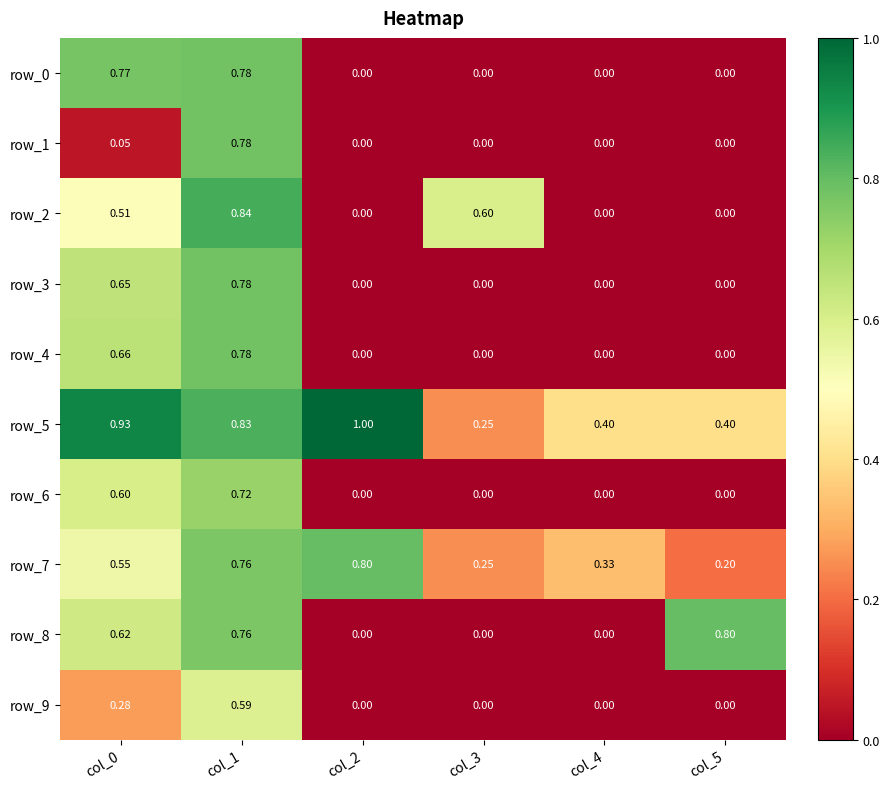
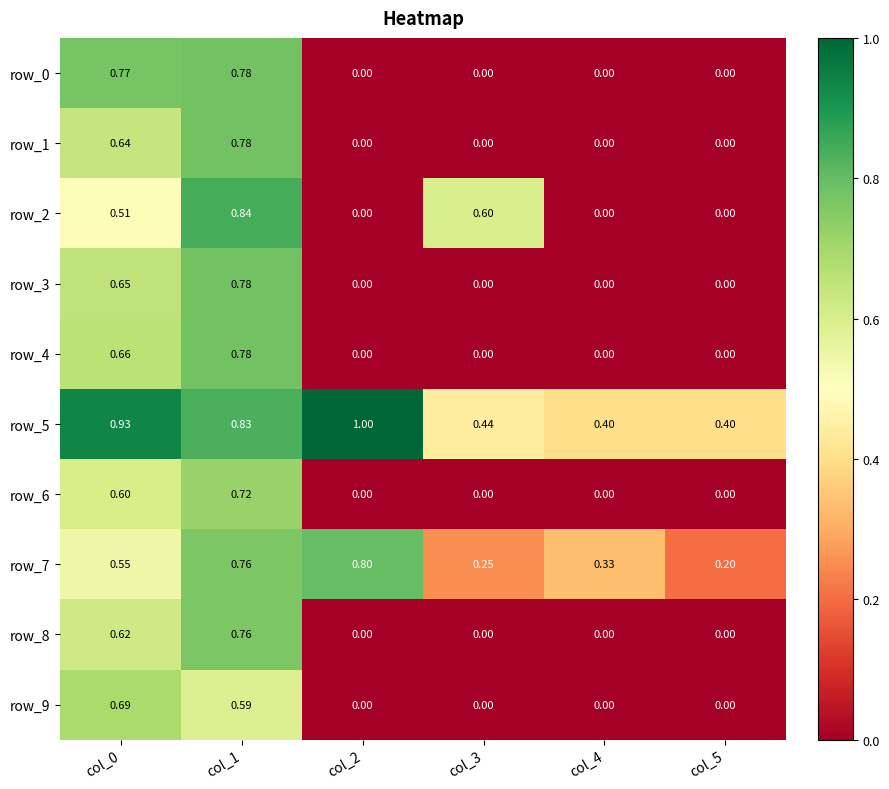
  {
    "row_0": {
      "col_0": 0.77,
      "col_1": 0.78,
      "col_2": 0.00,
      "col_3": 0.00,
      "col_4": 0.00,
      "col_5": 0.00
    },
    "row_1": {
-     "col_0": 0.05,
+     "col_0": 0.64,
      "col_1": 0.78,
      "col_2": 0.00,
      "col_3": 0.00,
      "col_4": 0.00,
      "col_5": 0.00
    },
    "row_2": {
      "col_0": 0.51,
      "col_1": 0.84,
      "col_2": 0.00,
      "col_3": 0.60,
      "col_4": 0.00,
      "col_5": 0.00
    },
    "row_3": {
      "col_0": 0.65,
      "col_1": 0.78,
      "col_2": 0.00,
      "col_3": 0.00,
      "col_4": 0.00,
      "col_5": 0.00
    },
    "row_4": {
      "col_0": 0.66,
      "col_1": 0.78,
      "col_2": 0.00,
      "col_3": 0.00,
      "col_4": 0.00,
      "col_5": 0.00
    },
    "row_5": {
      "col_0": 0.93,
      "col_1": 0.83,
      "col_2": 1.00,
-     "col_3": 0.25,
+     "col_3": 0.44,
      "col_4": 0.40,
      "col_5": 0.40
    },
    "row_6": {
      "col_0": 0.60,
      "col_1": 0.72,
      "col_2": 0.00,
      "col_3": 0.00,
      "col_4": 0.00,
      "col_5": 0.00
    },
    "row_7": {
      "col_0": 0.55,
      "col_1": 0.76,
      "col_2": 0.80,
      "col_3": 0.25,
      "col_4": 0.33,
      "col_5": 0.20
    },
    "row_8": {
      "col_0": 0.62,
      "col_1": 0.76,
      "col_2": 0.00,
      "col_3": 0.00,
      "col_4": 0.00,
-     "col_5": 0.80
+     "col_5": 0.00
    },
    "row_9": {
-     "col_0": 0.28,
+     "col_0": 0.69,
      "col_1": 0.59,
      "col_2": 0.00,
      "col_3": 0.00,
      "col_4": 0.00,
      "col_5": 0.00
    }
  }
